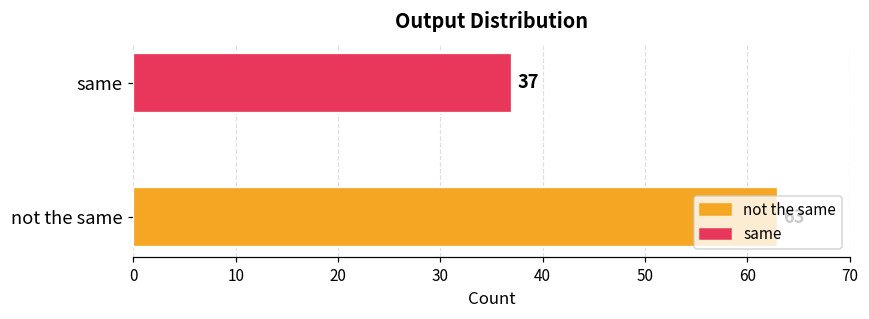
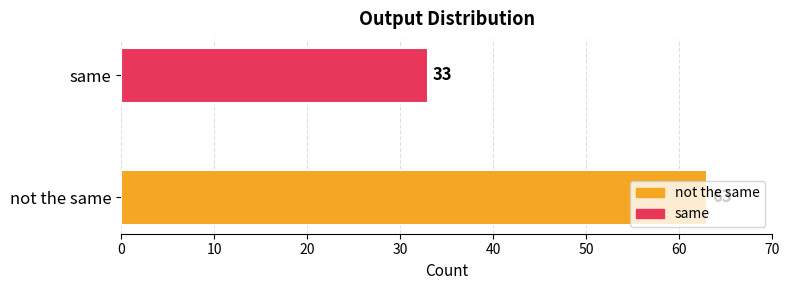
  {
-   "same": 37
+   "same": 33
  }
